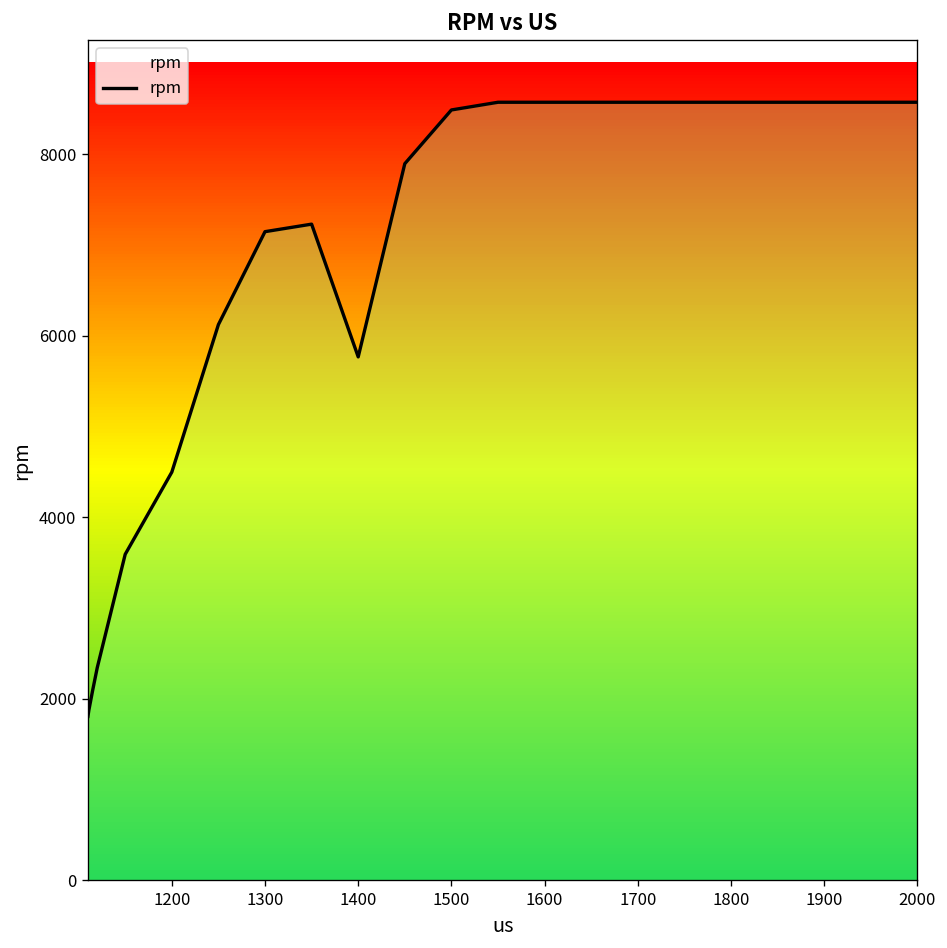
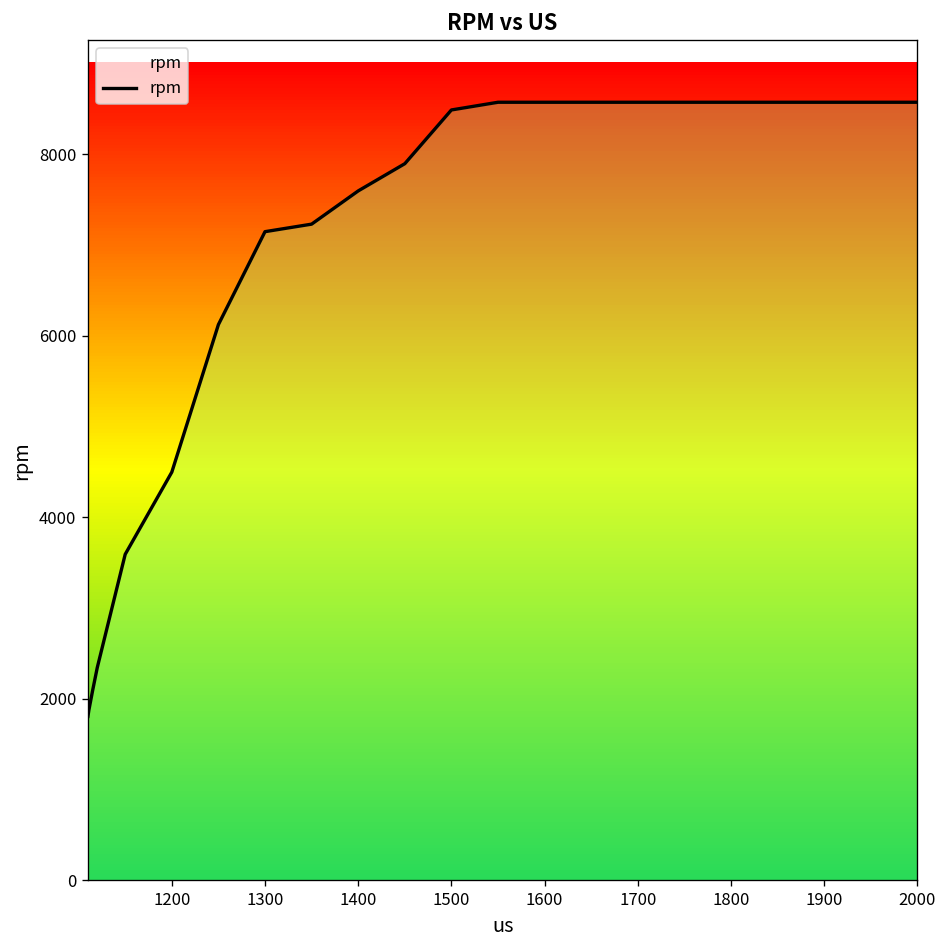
  {
    "1200": 4500,
    "1300": 7100,
-   "1400": 5800,
+   "1400": 7600,
    "1500": 8500,
    "1600": 8600,
    "1700": 8600,
    "1800": 8600,
    "1900": 8600,
    "2000": 8600
  }
